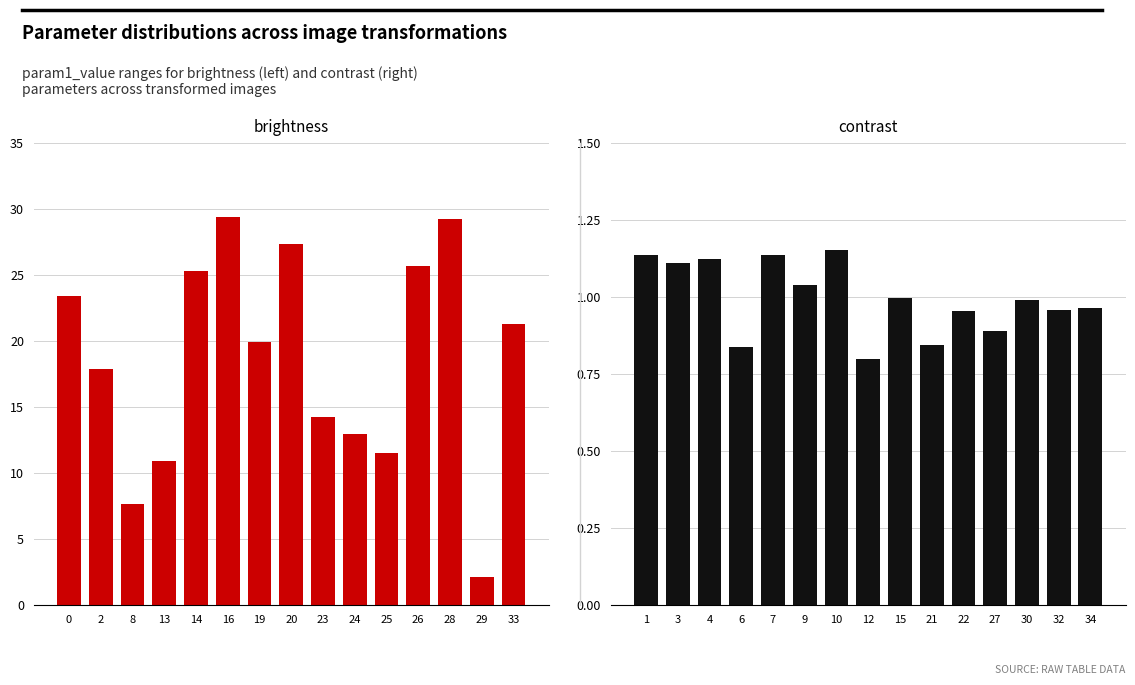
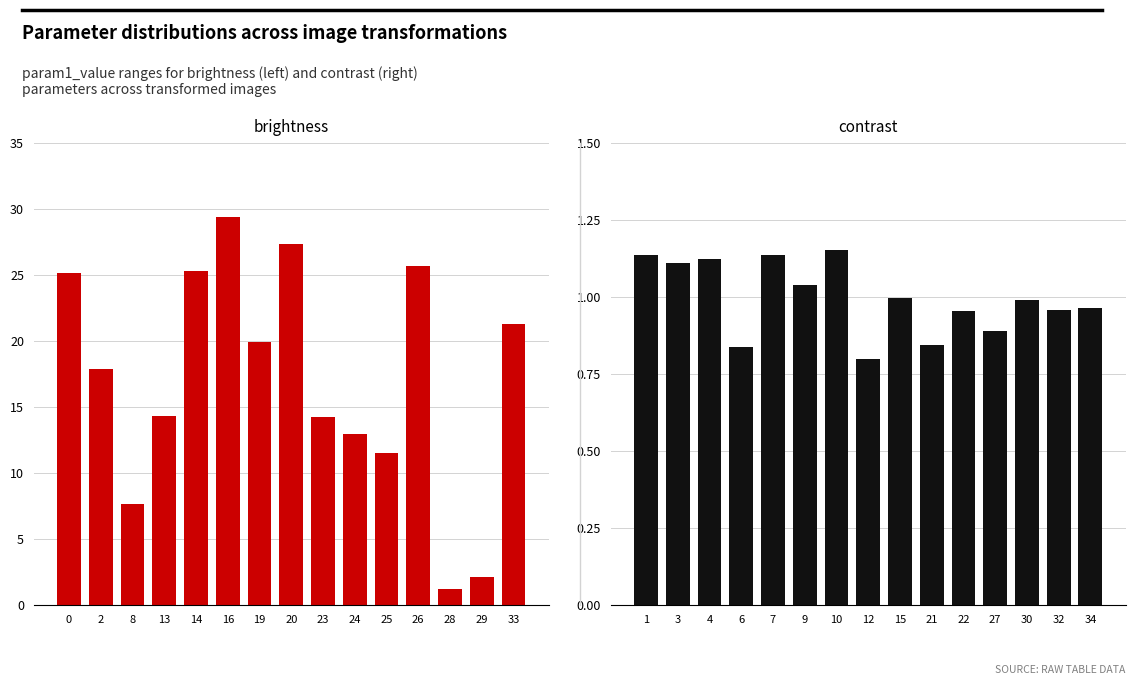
  {
    "brightness": {
-     "0": 23.4,
+     "0": 25.2,
      "2": 17.9,
      "8": 7.6,
-     "13": 10.9,
+     "13": 14.4,
      "14": 25.3,
      "16": 29.4,
      "19": 19.9,
      "20": 27.3,
      "23": 14.2,
      "24": 13.0,
      "25": 11.5,
      "26": 25.7,
-     "28": 29.3,
+     "28": 1.2,
      "29": 2.1,
      "33": 21.3
    },
    "contrast": {
      "1": 1.14,
      "3": 1.11,
      "4": 1.13,
      "6": 0.84,
      "7": 1.14,
      "9": 1.04,
      "10": 1.15,
      "12": 0.80,
      "15": 1.00,
      "21": 0.84,
      "22": 0.96,
      "27": 0.89,
      "30": 0.99,
      "32": 0.96,
      "34": 0.96
    }
  }
